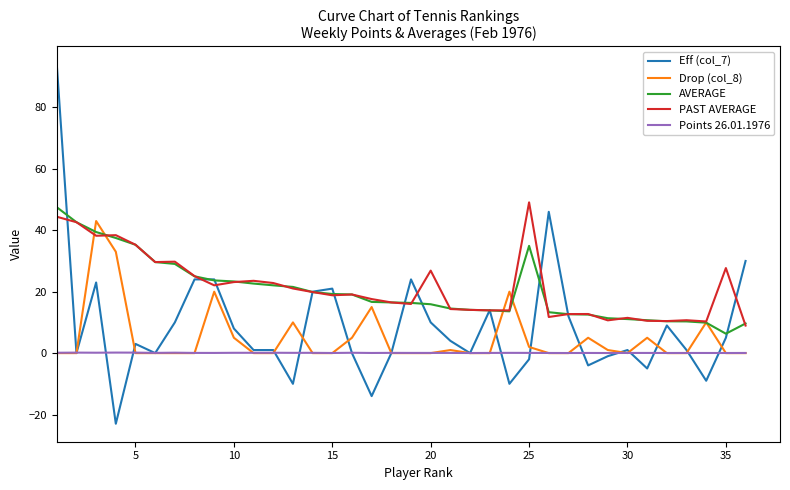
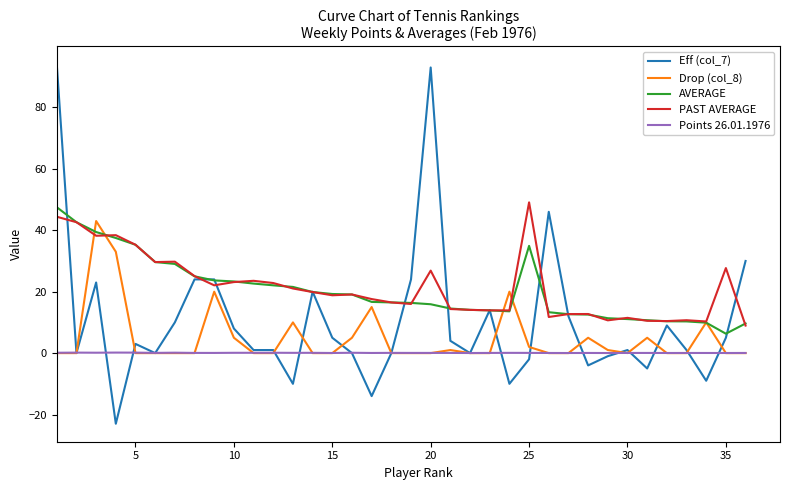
  {
    "Eff (col_7)": {
      "5": 3,
      "10": 8,
-     "15": 21,
-     "20": 10,
+     "15": 5,
+     "20": 93,
      "25": -2,
      "30": 1,
      "35": 5
    },
    "Drop (col_8)": {
      "10": 5,
      "25": 2
    },
    "AVERAGE": {
      "20": 16,
      "25": 35,
      "35": 6
    },
    "PAST AVERAGE": {
      "20": 27,
      "25": 49,
      "35": 28
    },
    "Points 26.01.1976": {
      "10": 0,
      "25": 0
    }
  }
